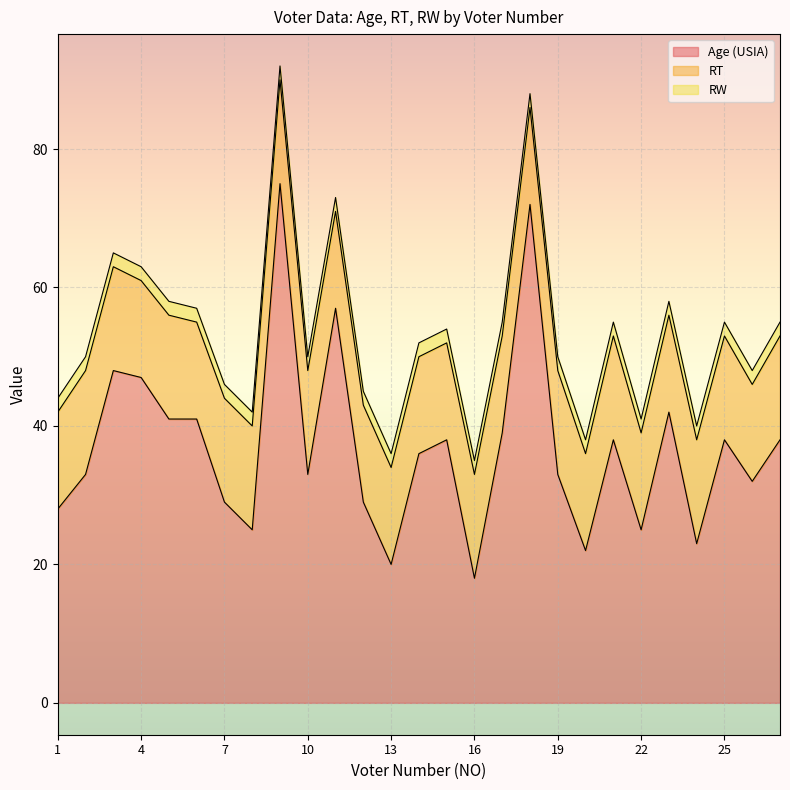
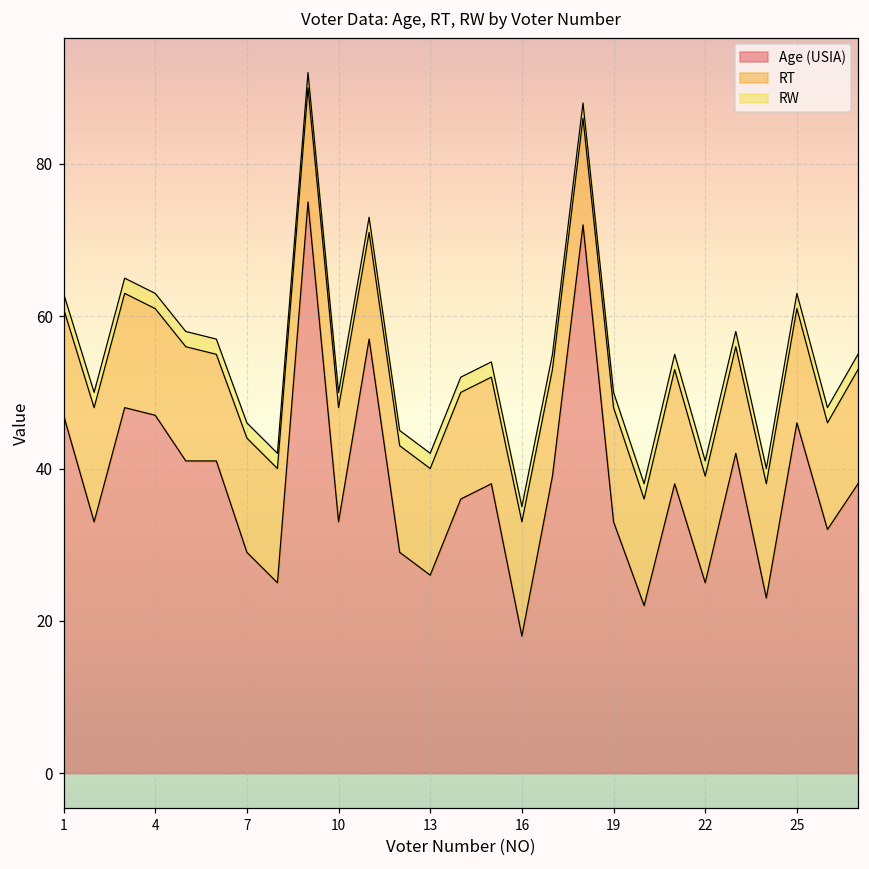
  {
    "Age (USIA)": {
-     "1": 28,
+     "1": 47,
      "4": 47,
      "7": 29,
      "10": 33,
-     "13": 20,
+     "13": 26,
      "16": 18,
      "19": 33,
      "22": 25,
-     "25": 38
+     "25": 46
    }
  }
